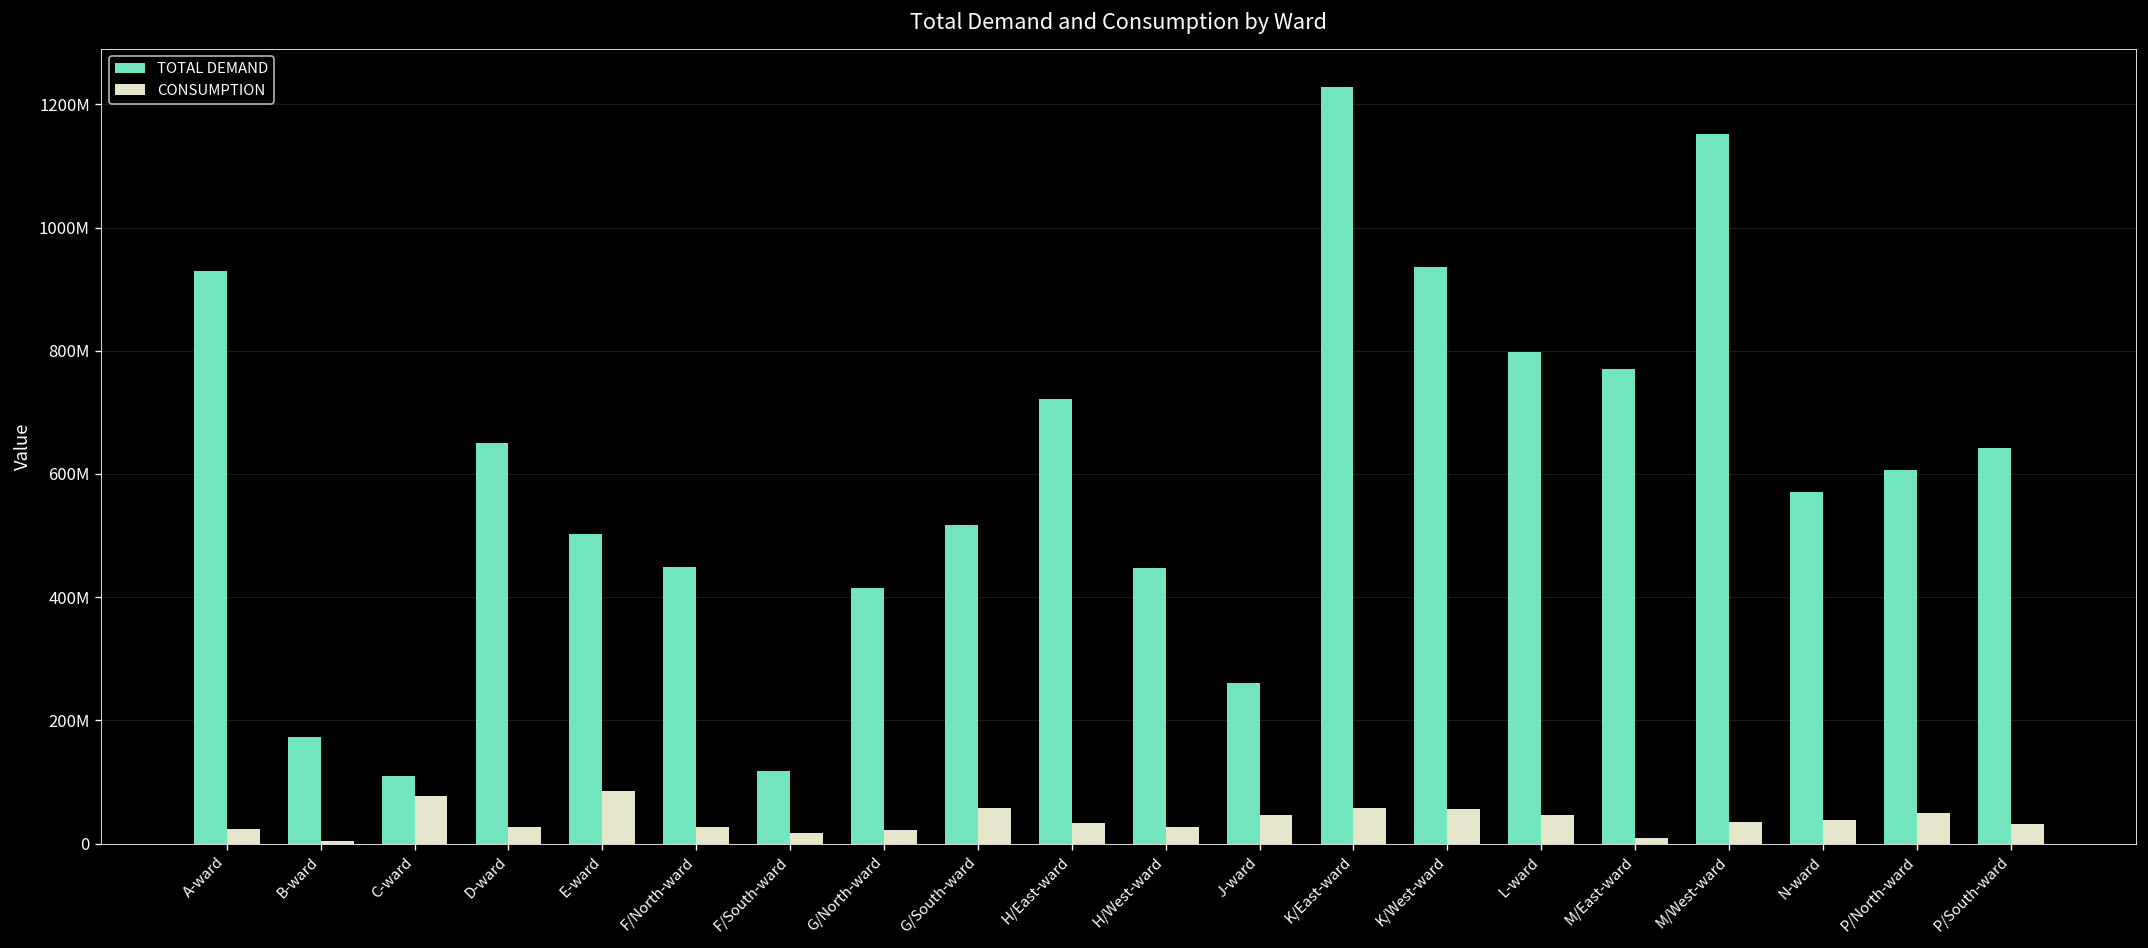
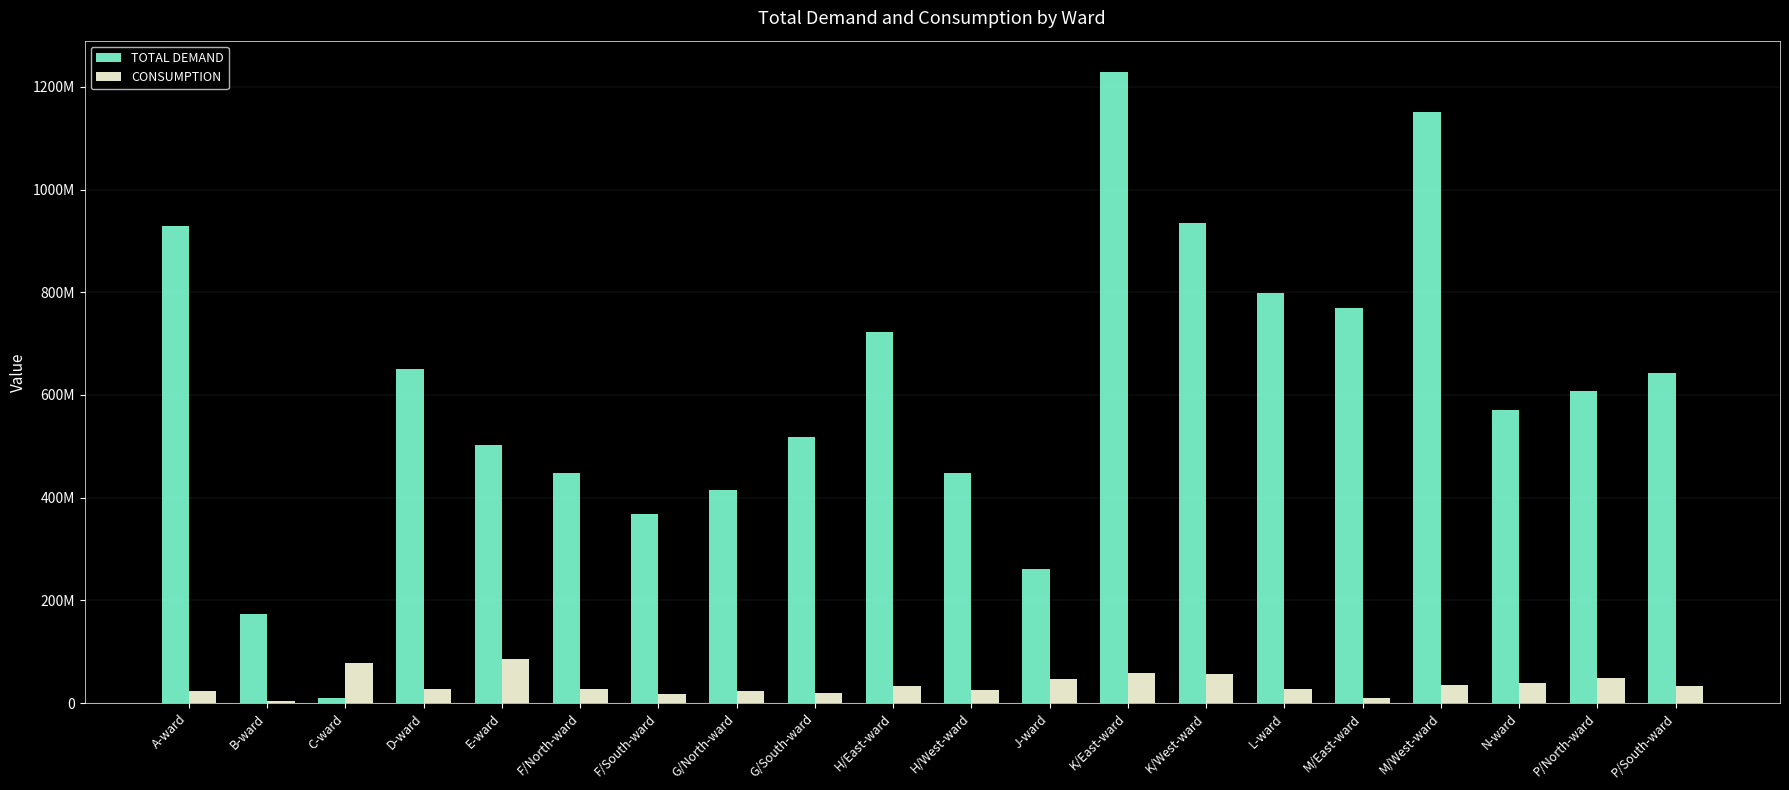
  {
    "TOTAL DEMAND": {
      "A-ward": 930000000,
      "B-ward": 170000000,
-     "C-ward": 110000000,
+     "C-ward": 10000000,
      "D-ward": 650000000,
      "E-ward": 500000000,
      "F/North-ward": 450000000,
-     "F/South-ward": 120000000,
+     "F/South-ward": 370000000,
      "G/North-ward": 420000000,
      "G/South-ward": 520000000,
      "H/East-ward": 720000000,
      "H/West-ward": 450000000,
      "J-ward": 260000000,
      "K/East-ward": 1230000000,
      "K/West-ward": 940000000,
      "L-ward": 800000000,
      "M/East-ward": 770000000,
      "M/West-ward": 1150000000,
      "N-ward": 570000000,
      "P/North-ward": 610000000,
      "P/South-ward": 640000000
    },
    "CONSUMPTION": {
      "A-ward": 20000000,
      "C-ward": 80000000,
      "D-ward": 30000000,
      "E-ward": 90000000,
      "F/North-ward": 30000000,
      "F/South-ward": 20000000,
      "G/North-ward": 20000000,
-     "G/South-ward": 60000000,
+     "G/South-ward": 20000000,
      "H/East-ward": 30000000,
      "H/West-ward": 30000000,
      "J-ward": 50000000,
      "K/East-ward": 60000000,
      "K/West-ward": 60000000,
-     "L-ward": 50000000,
+     "L-ward": 30000000,
      "M/East-ward": 10000000,
      "M/West-ward": 30000000,
      "N-ward": 40000000,
      "P/North-ward": 50000000,
      "P/South-ward": 30000000
    }
  }
